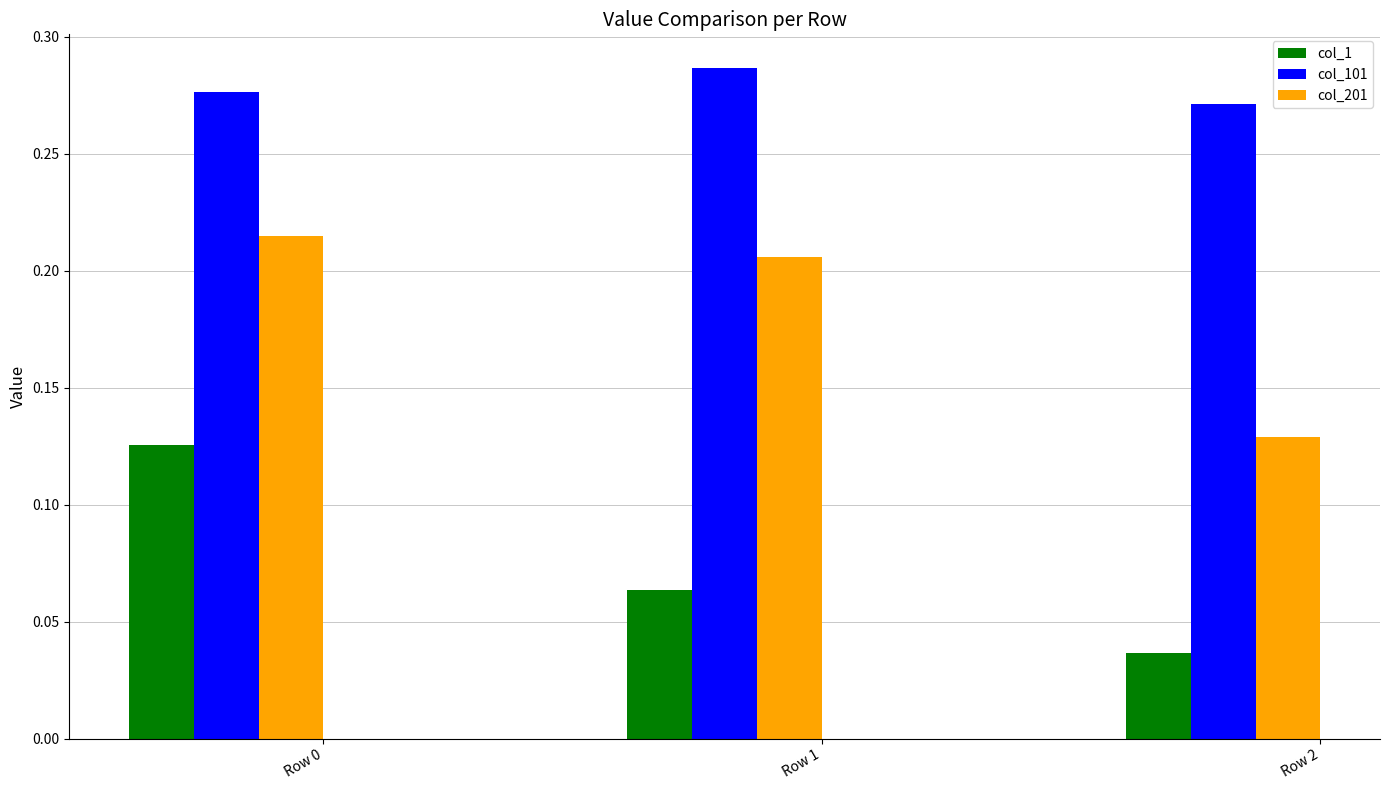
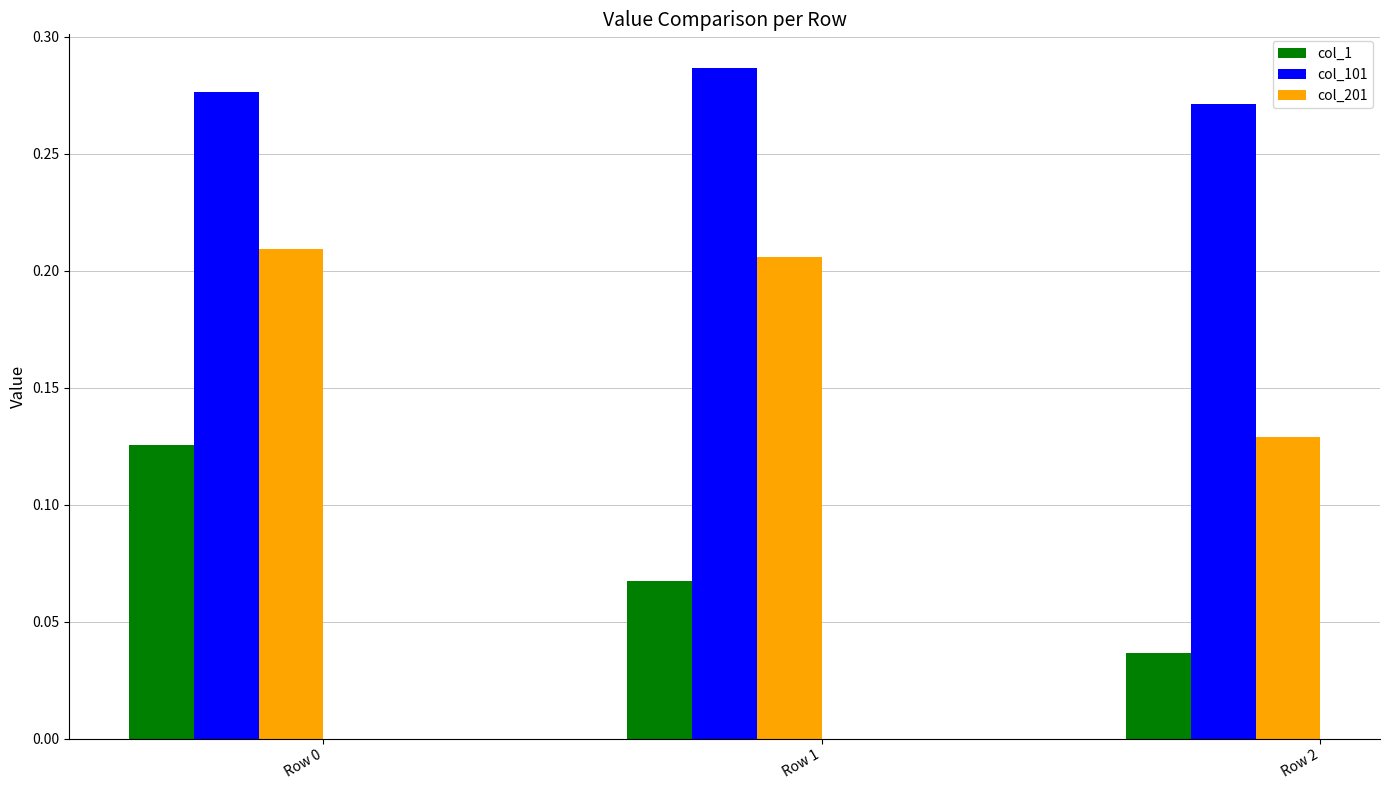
  {
    "col_1": {
      "Row 0": 0.126,
-     "Row 1": 0.064,
+     "Row 1": 0.067,
      "Row 2": 0.037
    },
    "col_101": {
      "Row 0": 0.277,
      "Row 1": 0.287,
      "Row 2": 0.271
    },
    "col_201": {
-     "Row 0": 0.215,
+     "Row 0": 0.209,
      "Row 1": 0.206,
      "Row 2": 0.129
    }
  }
